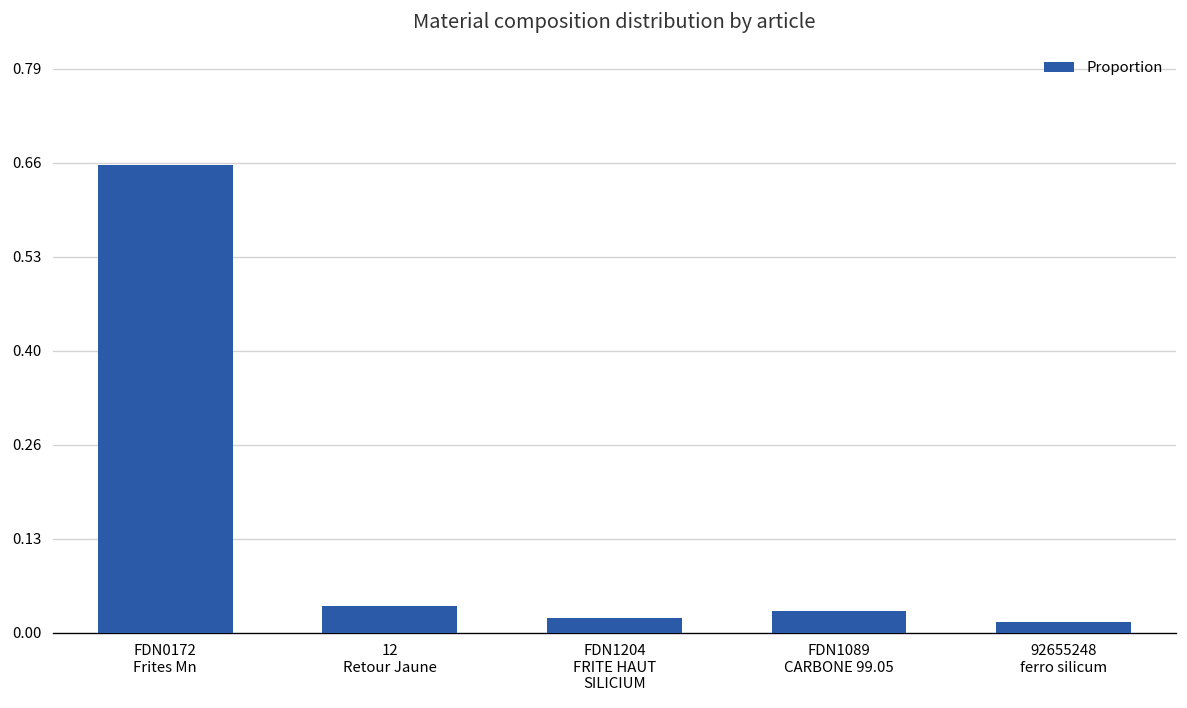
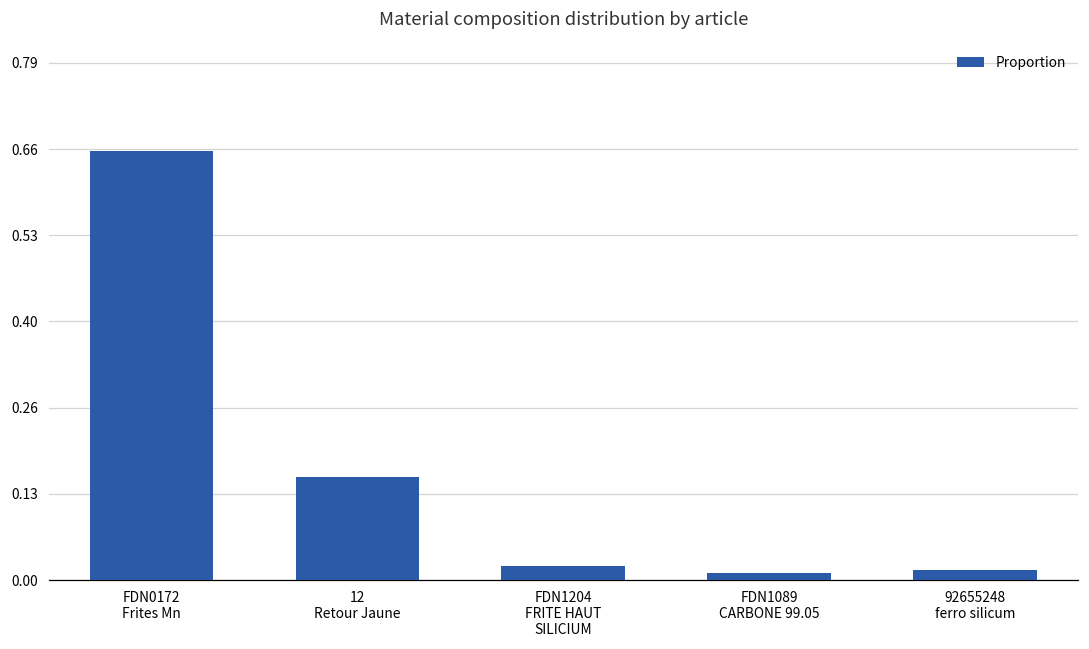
  {
    "FDN0172 Frites Mn": 0.66,
-   "12 Retour Jaune": 0.04,
+   "12 Retour Jaune": 0.16,
    "FDN1204 FRITE HAUT SILICIUM": 0.02,
-   "FDN1089 CARBONE 99.05": 0.03,
+   "FDN1089 CARBONE 99.05": 0.01,
    "92655248 ferro silicum": 0.01
  }
